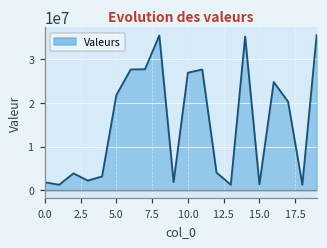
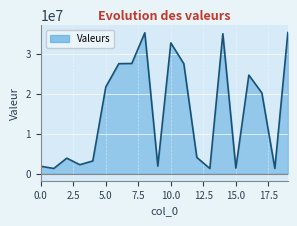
  {
    "0.0": 2000000,
    "5.0": 22000000,
-   "10.0": 27000000,
+   "10.0": 33000000,
    "15.0": 1000000
  }
